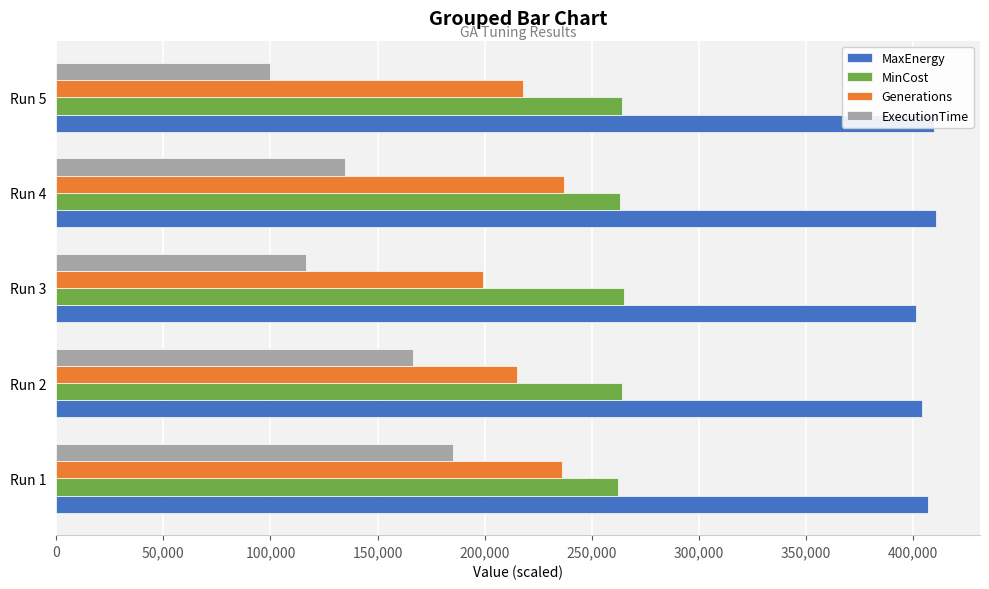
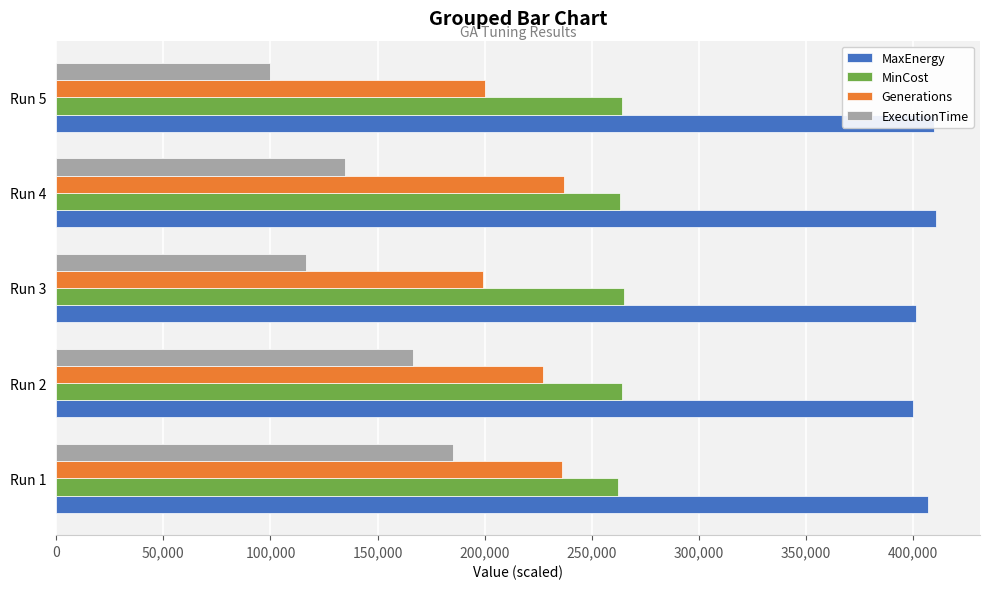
  {
    "MaxEnergy": {
      "Run 4": "411,000",
      "Run 3": "401,000",
-     "Run 2": "404,000",
+     "Run 2": "400,000",
      "Run 1": "407,000"
    },
    "MinCost": {
      "Run 5": "264,000",
      "Run 4": "263,000",
      "Run 3": "265,000",
      "Run 2": "264,000",
      "Run 1": "262,000"
    },
    "Generations": {
-     "Run 5": "218,000",
+     "Run 5": "200,000",
      "Run 4": "237,000",
      "Run 3": "199,000",
-     "Run 2": "215,000",
+     "Run 2": "227,000",
      "Run 1": "236,000"
    },
    "ExecutionTime": {
      "Run 5": "100,000",
      "Run 4": "135,000",
      "Run 3": "117,000",
      "Run 2": "167,000",
      "Run 1": "185,000"
    }
  }
